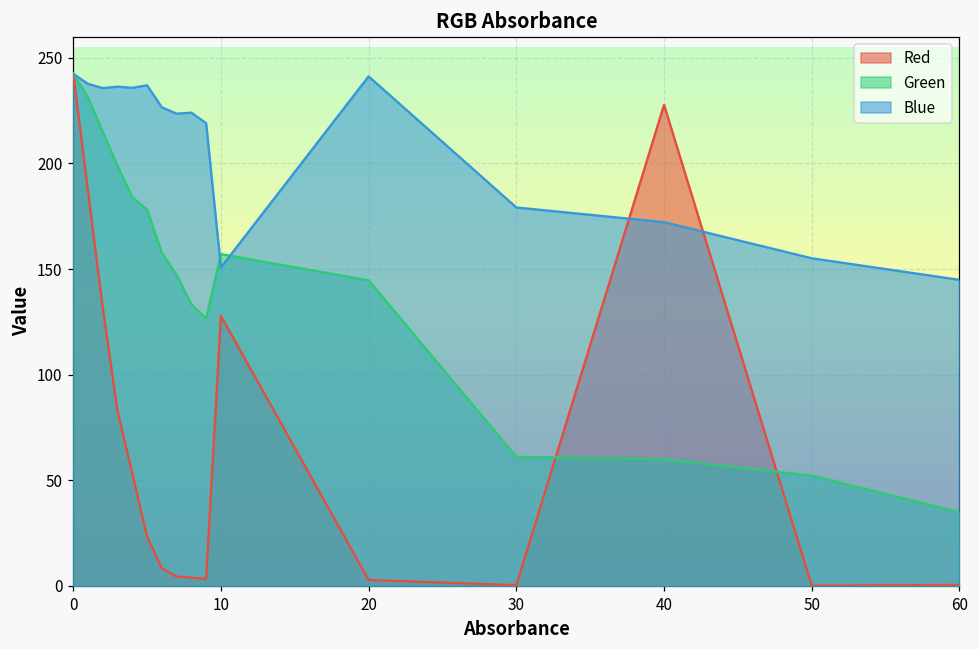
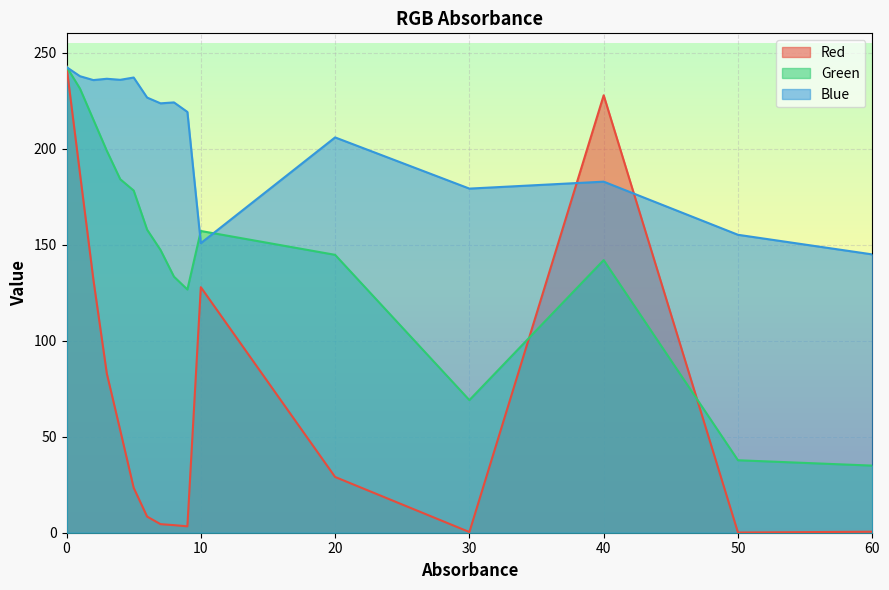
  {
    "Red": {
      "10": 128,
-     "20": 3,
+     "20": 29,
      "30": 0,
      "40": 228,
      "50": 0,
      "60": 1
    },
    "Green": {
      "10": 157,
      "20": 145,
-     "30": 61,
-     "40": 60,
-     "50": 52,
+     "30": 69,
+     "40": 142,
+     "50": 38,
      "60": 35
    },
    "Blue": {
      "10": 151,
-     "20": 241,
+     "20": 206,
      "30": 179,
-     "40": 172,
+     "40": 183,
      "50": 155,
      "60": 145
    }
  }
